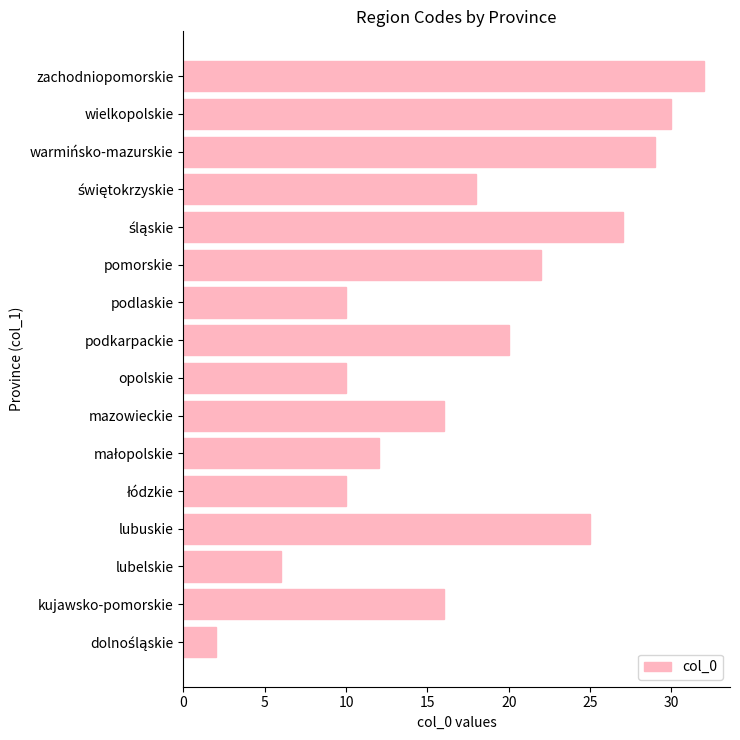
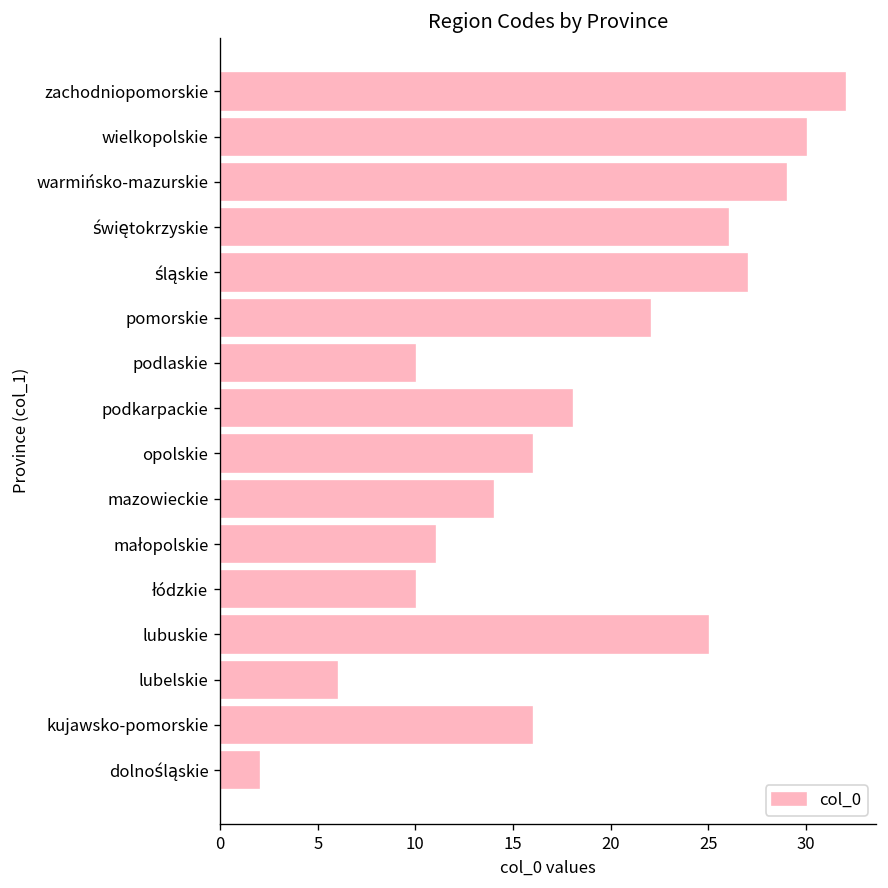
  {
    "zachodniopomorskie": 32,
    "wielkopolskie": 30,
    "warmińsko-mazurskie": 29,
-   "świętokrzyskie": 18,
+   "świętokrzyskie": 26,
    "śląskie": 27,
    "pomorskie": 22,
    "podlaskie": 10,
-   "podkarpackie": 20,
-   "opolskie": 10,
-   "mazowieckie": 16,
-   "małopolskie": 12,
+   "podkarpackie": 18,
+   "opolskie": 16,
+   "mazowieckie": 14,
+   "małopolskie": 11,
    "łódzkie": 10,
    "lubuskie": 25,
    "lubelskie": 6,
    "kujawsko-pomorskie": 16,
    "dolnośląskie": 2
  }
